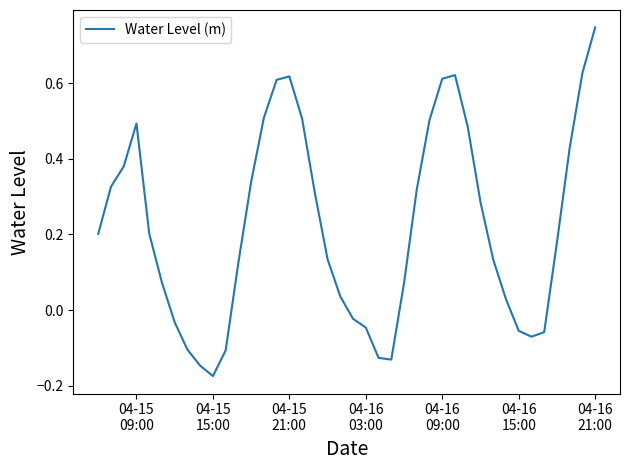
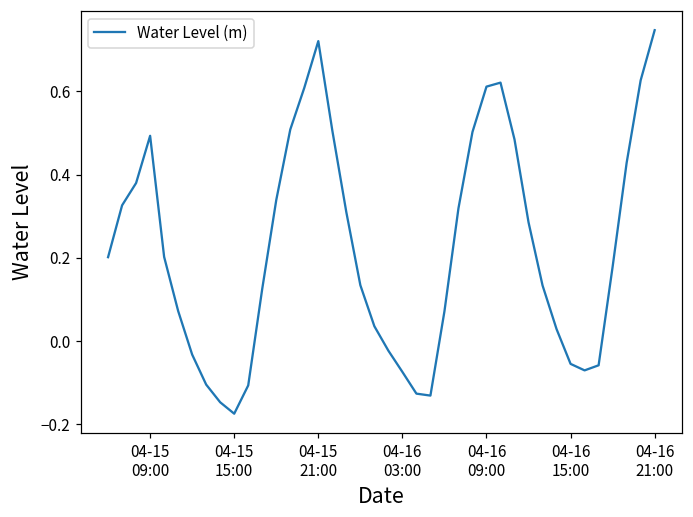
  {
    "04-15 09:00": 0.49,
    "04-15 15:00": -0.17,
-   "04-15 21:00": 0.62,
-   "04-16 03:00": -0.05,
+   "04-15 21:00": 0.72,
+   "04-16 03:00": -0.07,
    "04-16 09:00": 0.61,
    "04-16 15:00": -0.05,
    "04-16 21:00": 0.75
  }
